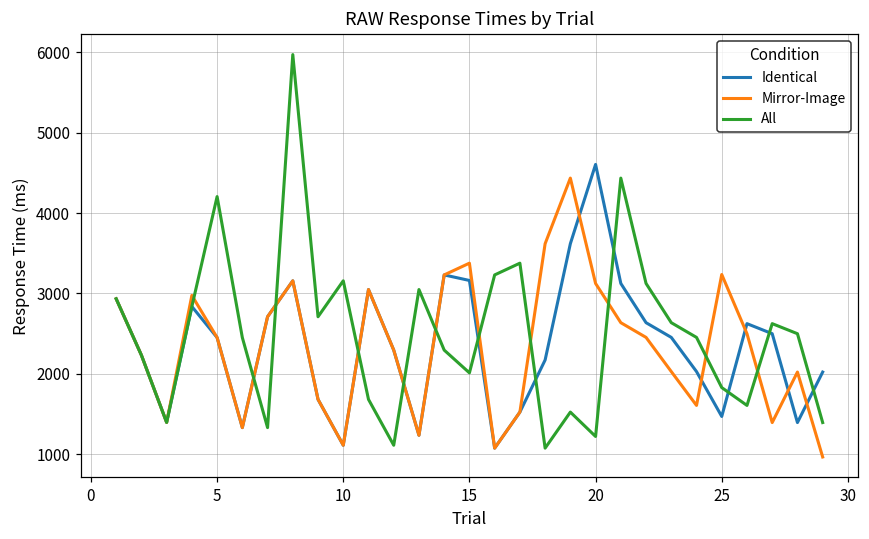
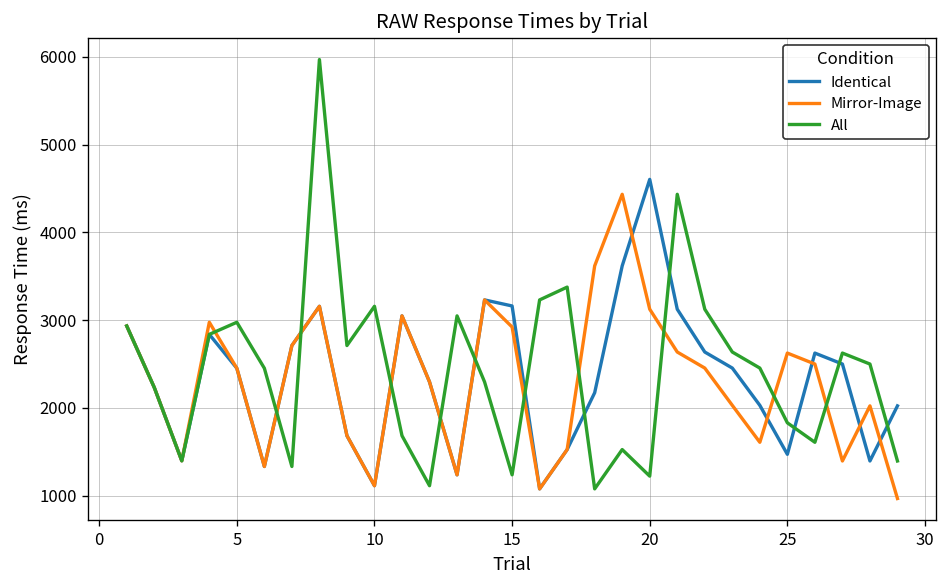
  {
    "Identical": {
      "15": 3200,
      "20": 4600,
      "25": 1500
    },
    "Mirror-Image": {
-     "15": 3400,
+     "15": 2900,
      "20": 3100,
-     "25": 3200
+     "25": 2600
    },
    "All": {
-     "5": 4200,
+     "5": 3000,
      "10": 3200,
-     "15": 2000,
+     "15": 1200,
      "20": 1200,
      "25": 1800
    }
  }
